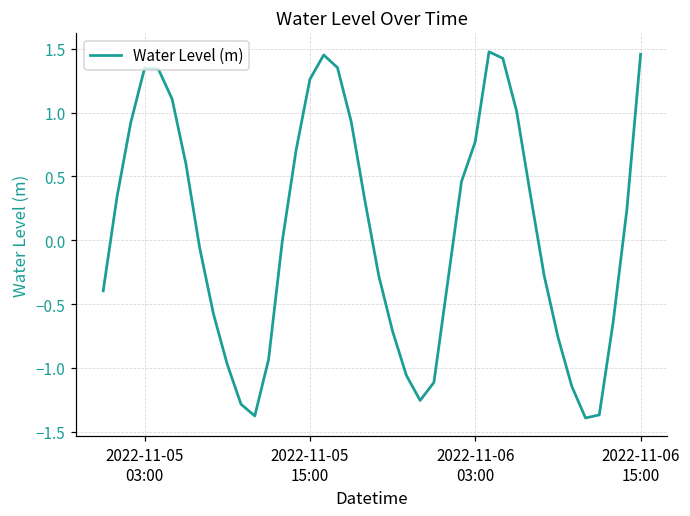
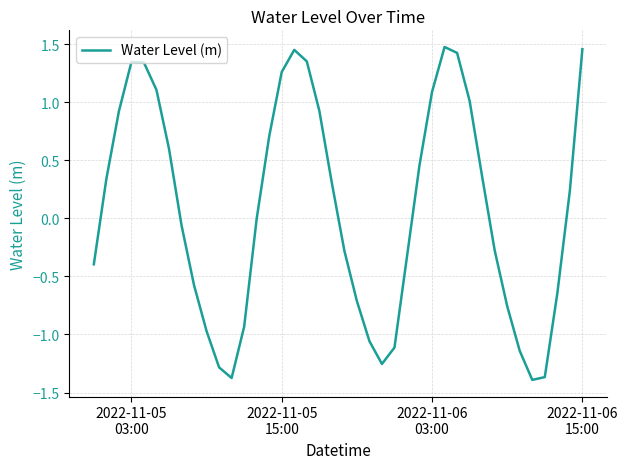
  {
    "2022-11-05 15:00": 1.26,
-   "2022-11-06 03:00": 0.77,
+   "2022-11-06 03:00": 1.09,
    "2022-11-06 15:00": 1.46
  }
